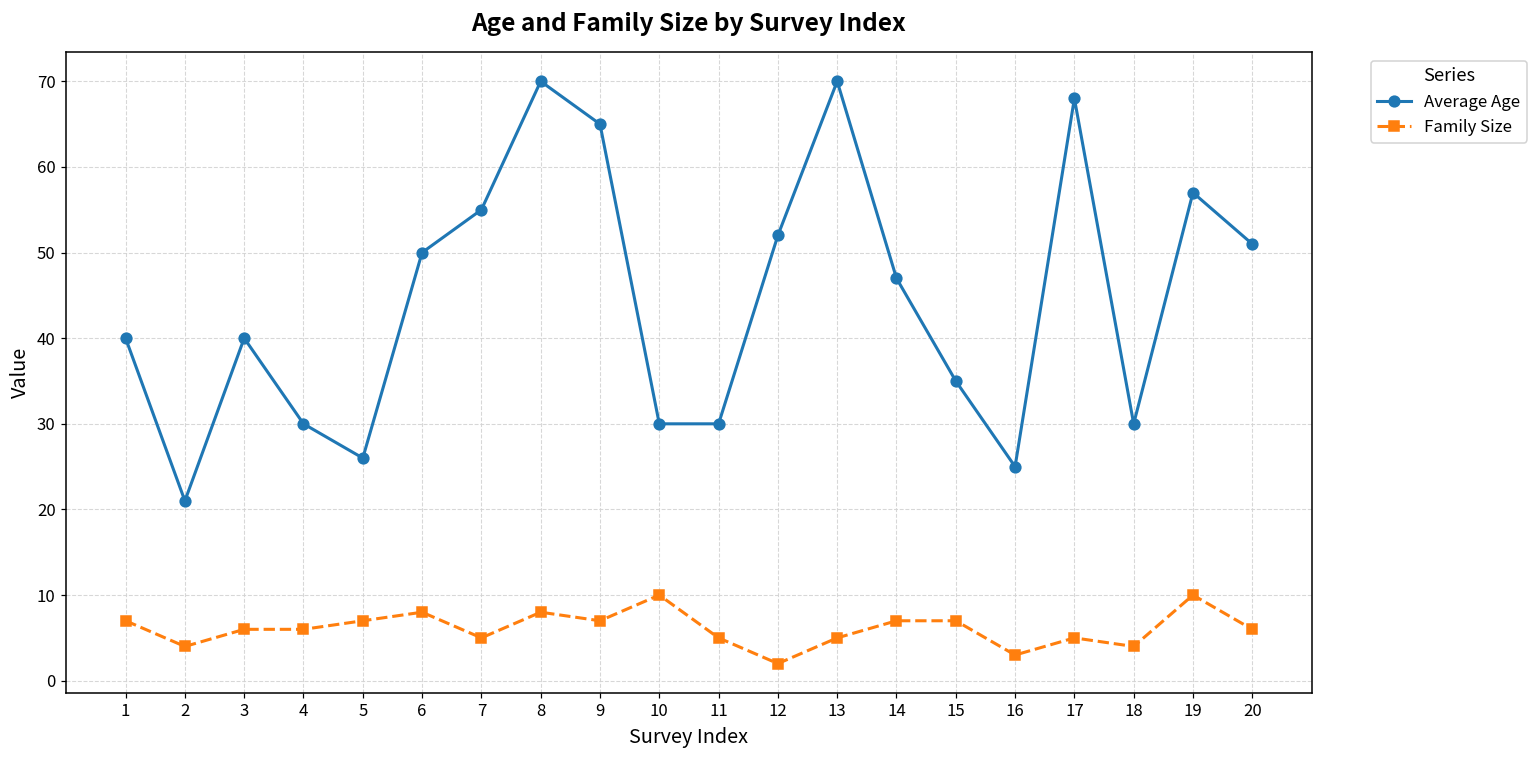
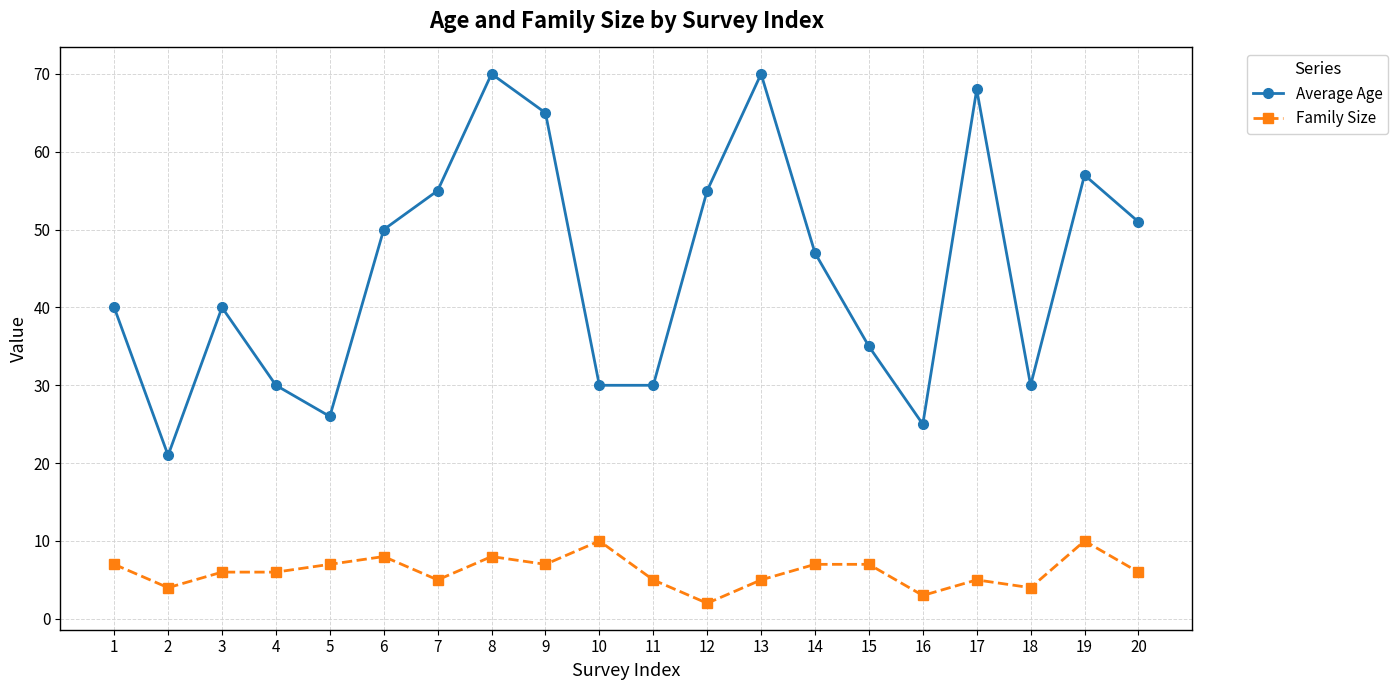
  {
    "Average Age": {
      "1": 40,
      "2": 21,
      "3": 40,
      "4": 30,
      "5": 26,
      "6": 50,
      "7": 55,
      "8": 70,
      "9": 65,
      "10": 30,
      "11": 30,
-     "12": 52,
+     "12": 55,
      "13": 70,
      "14": 47,
      "15": 35,
      "16": 25,
      "17": 68,
      "18": 30,
      "19": 57,
      "20": 51
    },
    "Family Size": {
      "1": 7,
      "2": 4,
      "3": 6,
      "4": 6,
      "5": 7,
      "6": 8,
      "7": 5,
      "8": 8,
      "9": 7,
      "10": 10,
      "11": 5,
      "12": 2,
      "13": 5,
      "14": 7,
      "15": 7,
      "16": 3,
      "17": 5,
      "18": 4,
      "19": 10,
      "20": 6
    }
  }
